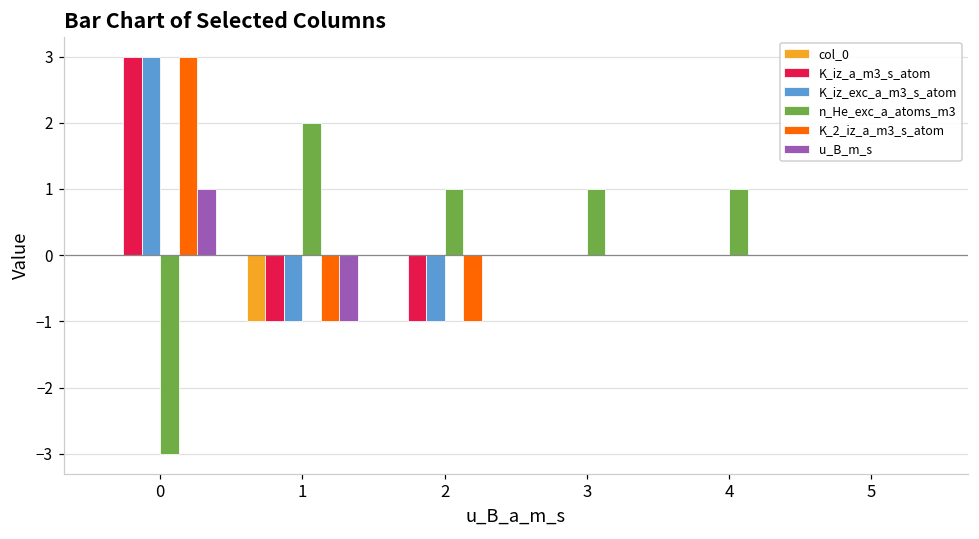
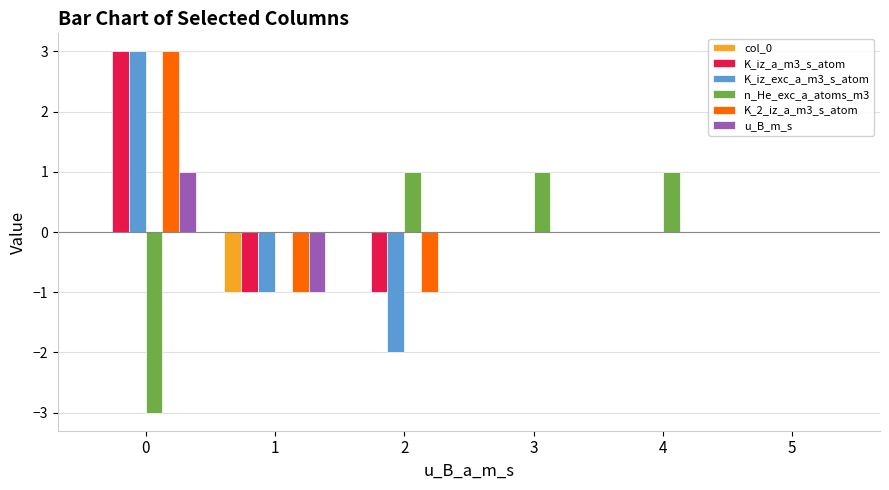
  {
    "col_0": {
      "0": 0,
      "1": -1,
      "2": 0,
      "3": 0,
      "4": 0,
      "5": 0
    },
    "K_iz_a_m3_s_atom": {
      "0": 3,
      "1": -1,
      "2": -1,
      "3": 0,
      "4": 0,
      "5": 0
    },
    "K_iz_exc_a_m3_s_atom": {
      "0": 3,
      "1": -1,
-     "2": -1,
+     "2": -2,
      "3": 0,
      "4": 0,
      "5": 0
    },
    "n_He_exc_a_atoms_m3": {
      "0": -3,
-     "1": 2,
+     "1": 0,
      "2": 1,
      "3": 1,
      "4": 1,
      "5": 0
    },
    "K_2_iz_a_m3_s_atom": {
      "0": 3,
      "1": -1,
      "2": -1,
      "3": 0,
      "4": 0,
      "5": 0
    },
    "u_B_m_s": {
      "0": 1,
      "1": -1,
      "2": 0,
      "3": 0,
      "4": 0,
      "5": 0
    }
  }
